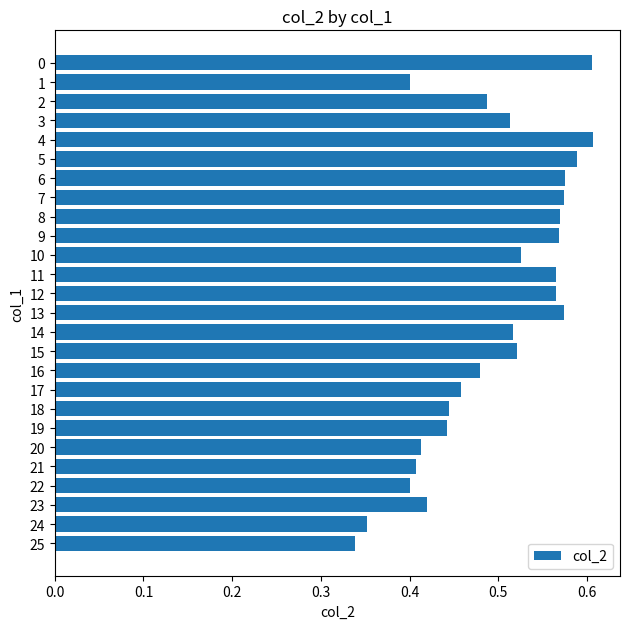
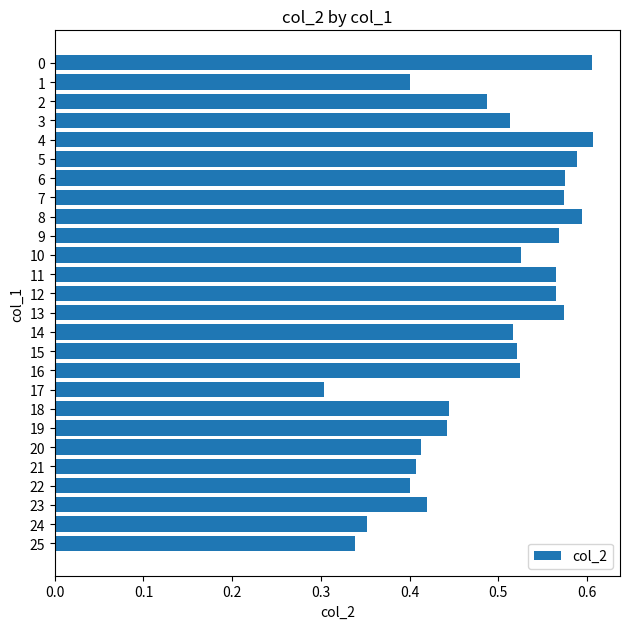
  {
    "0": 0.61,
    "1": 0.40,
    "2": 0.49,
    "3": 0.51,
    "4": 0.61,
    "5": 0.59,
    "6": 0.58,
    "7": 0.57,
-   "8": 0.57,
+   "8": 0.59,
    "9": 0.57,
    "10": 0.53,
    "11": 0.56,
    "12": 0.57,
    "13": 0.57,
    "14": 0.52,
    "15": 0.52,
-   "16": 0.48,
-   "17": 0.46,
+   "16": 0.52,
+   "17": 0.30,
    "18": 0.44,
    "19": 0.44,
    "20": 0.41,
    "21": 0.41,
    "22": 0.40,
    "23": 0.42,
    "24": 0.35,
    "25": 0.34
  }
